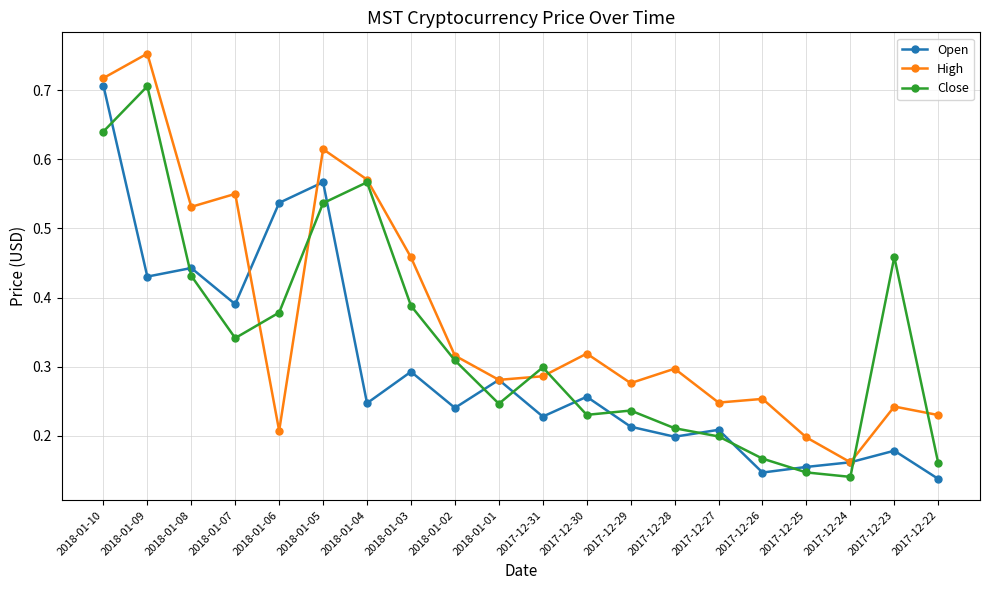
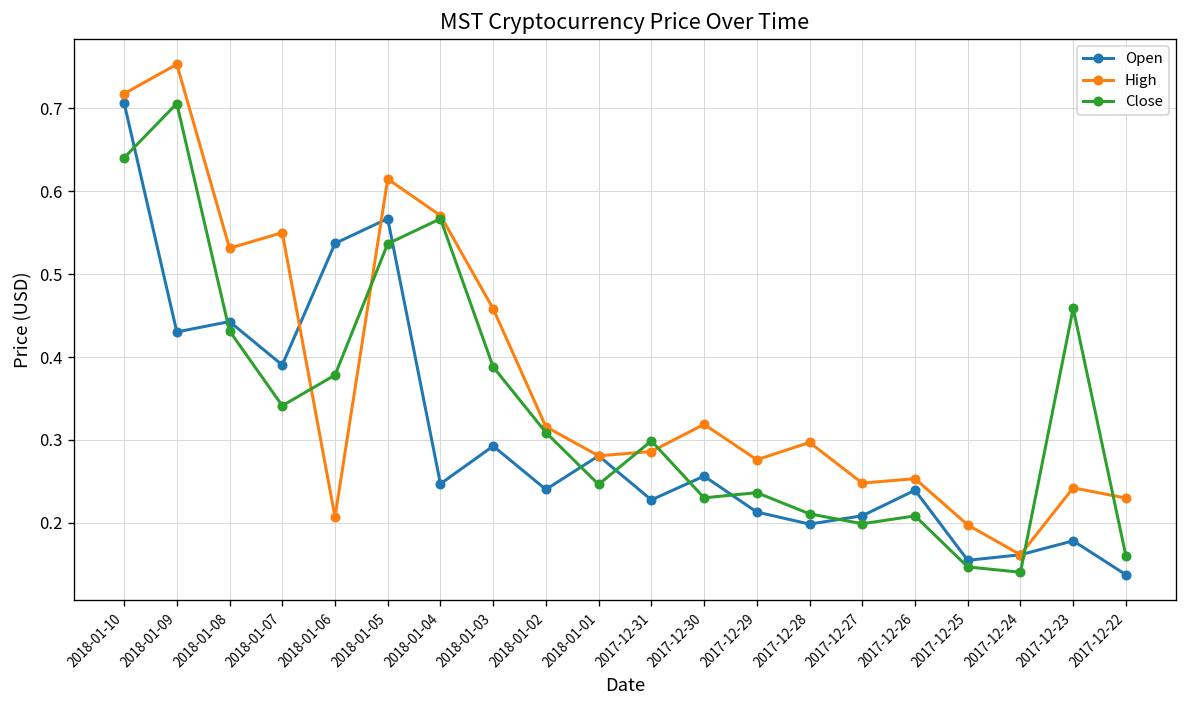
  {
    "Open": {
      "2018-01-10": 0.71,
      "2018-01-09": 0.43,
      "2018-01-08": 0.44,
      "2018-01-07": 0.39,
      "2018-01-06": 0.54,
      "2018-01-05": 0.57,
      "2018-01-04": 0.25,
      "2018-01-03": 0.29,
      "2018-01-02": 0.24,
      "2017-12-31": 0.23,
      "2017-12-30": 0.26,
      "2017-12-29": 0.21,
      "2017-12-28": 0.20,
      "2017-12-27": 0.21,
-     "2017-12-26": 0.15,
+     "2017-12-26": 0.24,
      "2017-12-25": 0.15,
      "2017-12-23": 0.18,
      "2017-12-22": 0.14
    },
    "High": {
      "2018-01-10": 0.72,
      "2018-01-09": 0.75,
      "2018-01-08": 0.53,
      "2018-01-07": 0.55,
      "2018-01-06": 0.21,
      "2018-01-05": 0.61,
      "2018-01-04": 0.57,
      "2018-01-03": 0.46,
      "2018-01-02": 0.32,
      "2017-12-31": 0.29,
      "2017-12-30": 0.32,
      "2017-12-29": 0.28,
      "2017-12-28": 0.30,
      "2017-12-27": 0.25,
      "2017-12-26": 0.25,
      "2017-12-25": 0.20,
      "2017-12-23": 0.24,
      "2017-12-22": 0.23
    },
    "Close": {
      "2018-01-10": 0.64,
      "2018-01-09": 0.71,
      "2018-01-08": 0.43,
      "2018-01-07": 0.34,
      "2018-01-06": 0.38,
      "2018-01-05": 0.54,
      "2018-01-04": 0.57,
      "2018-01-03": 0.39,
      "2018-01-02": 0.31,
      "2018-01-01": 0.25,
      "2017-12-31": 0.30,
      "2017-12-30": 0.23,
      "2017-12-29": 0.24,
      "2017-12-28": 0.21,
      "2017-12-27": 0.20,
-     "2017-12-26": 0.17,
+     "2017-12-26": 0.21,
      "2017-12-25": 0.15,
      "2017-12-24": 0.14,
      "2017-12-23": 0.46,
      "2017-12-22": 0.16
    }
  }
